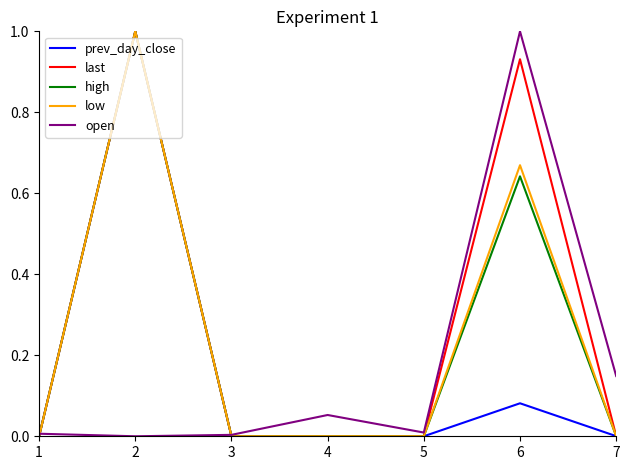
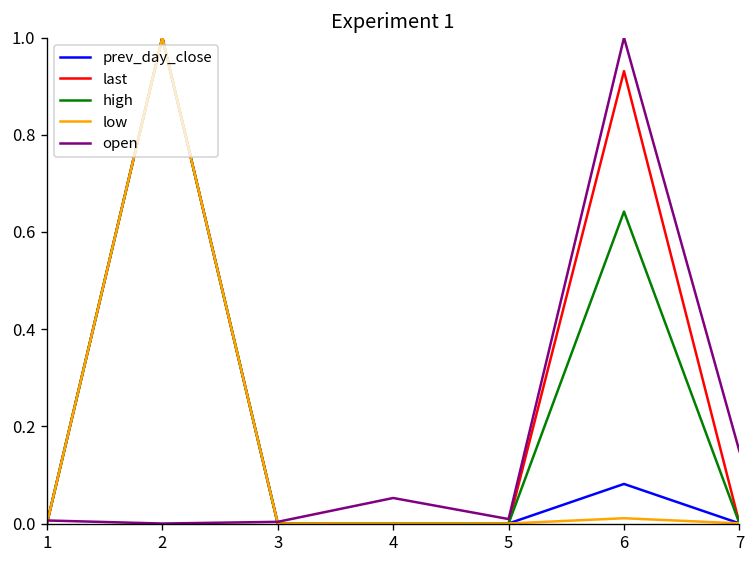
  {
    "prev_day_close": {
      "6": 0.08
    },
    "last": {
      "6": 0.93
    },
    "high": {
      "6": 0.64
    },
    "low": {
-     "6": 0.67
+     "6": 0.01
    },
    "open": {
      "1": 0.01,
      "2": 0.00,
      "4": 0.05,
      "5": 0.01,
      "6": 1.00,
      "7": 0.15
    }
  }
